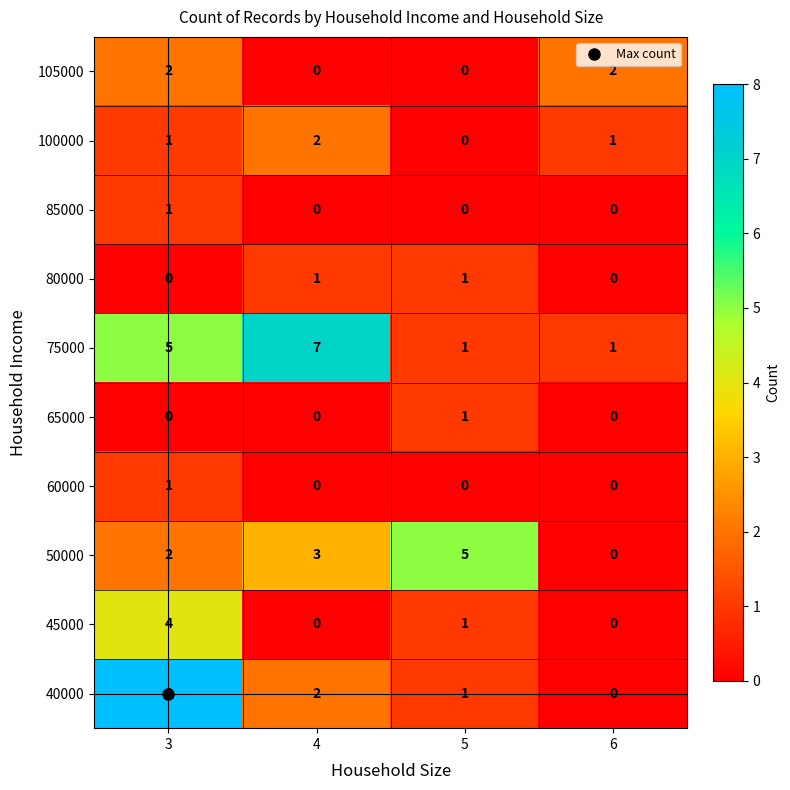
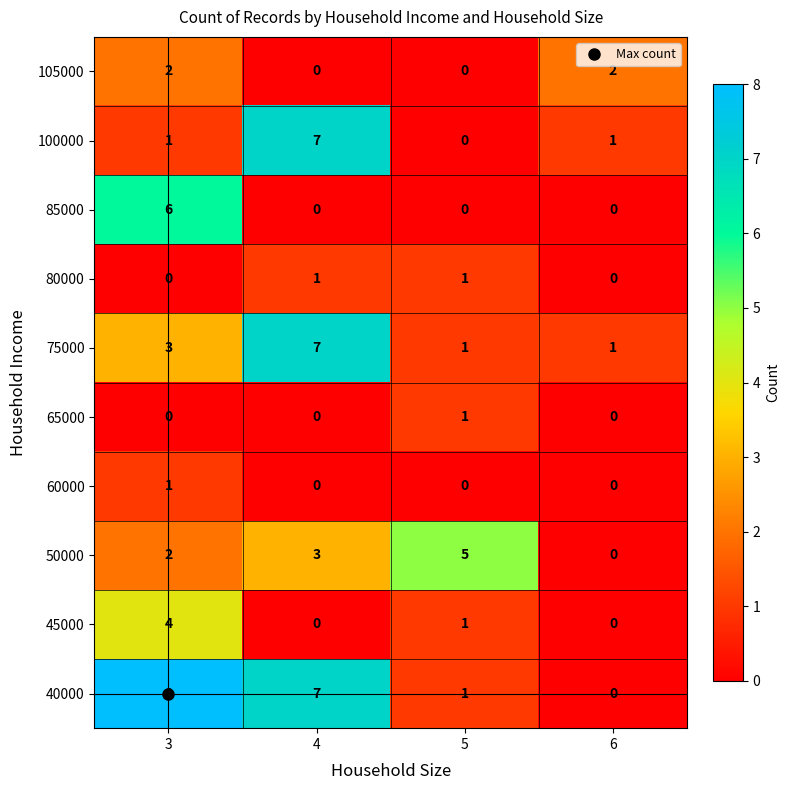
  {
    "105000": {
      "3": 2,
      "4": 0,
      "5": 0
    },
    "100000": {
      "3": 1,
-     "4": 2,
+     "4": 7,
      "5": 0,
      "6": 1
    },
    "85000": {
-     "3": 1,
+     "3": 6,
      "4": 0,
      "5": 0,
      "6": 0
    },
    "80000": {
      "3": 0,
      "4": 1,
      "5": 1,
      "6": 0
    },
    "75000": {
-     "3": 5,
+     "3": 3,
      "4": 7,
      "5": 1,
      "6": 1
    },
    "65000": {
      "3": 0,
      "4": 0,
      "5": 1,
      "6": 0
    },
    "60000": {
      "3": 1,
      "4": 0,
      "5": 0,
      "6": 0
    },
    "50000": {
      "3": 2,
      "4": 3,
      "5": 5,
      "6": 0
    },
    "45000": {
      "3": 4,
      "4": 0,
      "5": 1,
      "6": 0
    },
    "40000": {
-     "4": 2,
+     "4": 7,
      "5": 1,
      "6": 0
    }
  }
